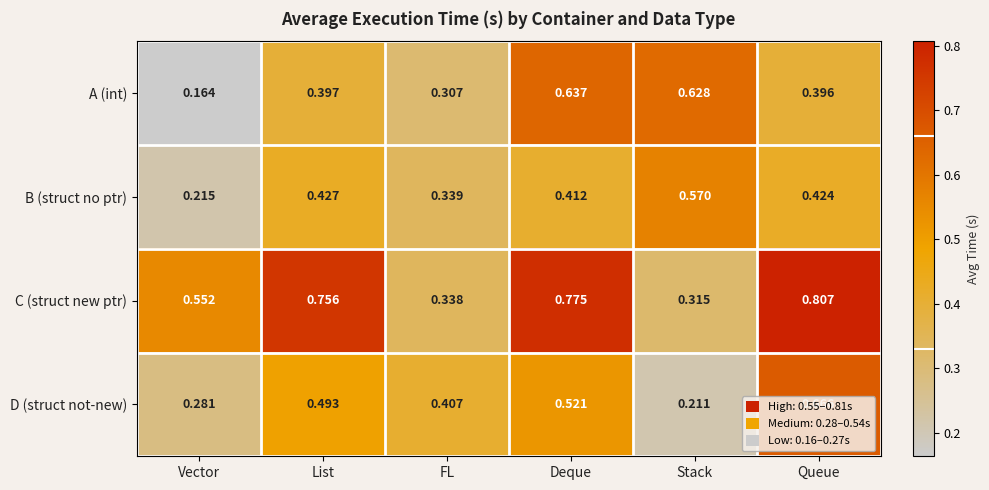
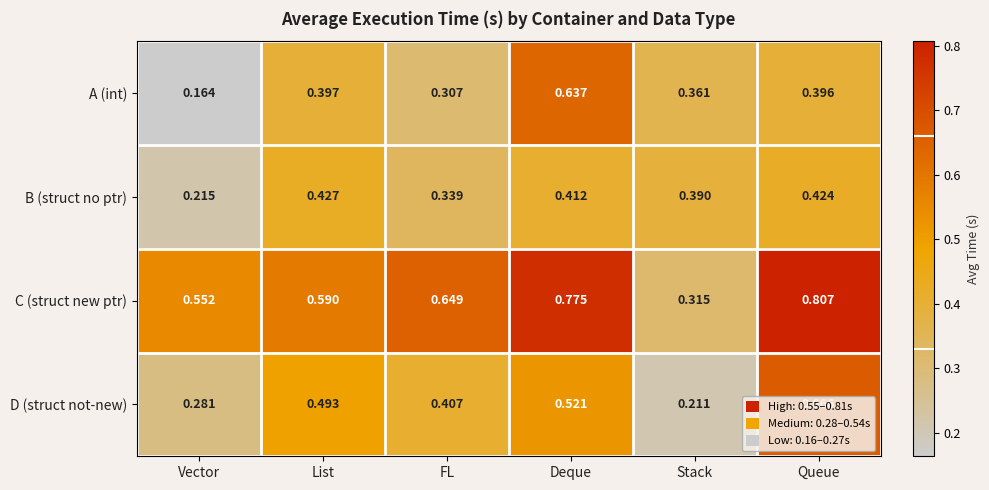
  {
    "A (int)": {
      "Vector": 0.164,
      "List": 0.397,
      "FL": 0.307,
      "Deque": 0.637,
-     "Stack": 0.628,
+     "Stack": 0.361,
      "Queue": 0.396
    },
    "B (struct no ptr)": {
      "Vector": 0.215,
      "List": 0.427,
      "FL": 0.339,
      "Deque": 0.412,
-     "Stack": 0.570,
+     "Stack": 0.390,
      "Queue": 0.424
    },
    "C (struct new ptr)": {
      "Vector": 0.552,
-     "List": 0.756,
-     "FL": 0.338,
+     "List": 0.590,
+     "FL": 0.649,
      "Deque": 0.775,
      "Stack": 0.315,
      "Queue": 0.807
    },
    "D (struct not-new)": {
      "Vector": 0.281,
      "List": 0.493,
      "FL": 0.407,
      "Deque": 0.521,
      "Stack": 0.211
    }
  }
